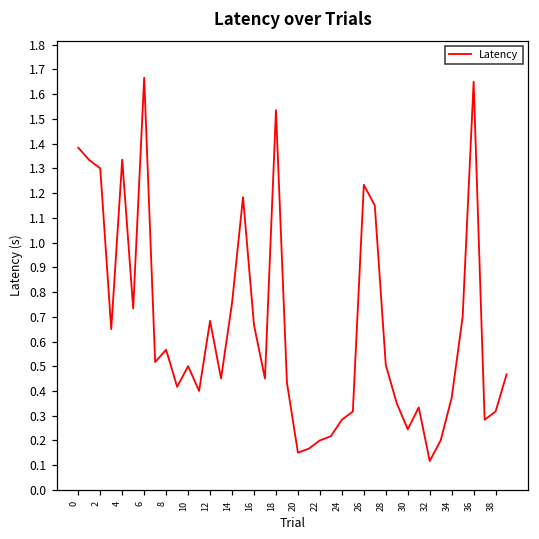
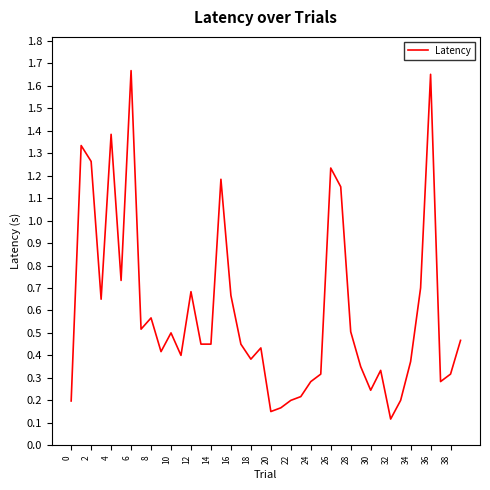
  {
-   "0": 1.38,
-   "2": 1.30,
-   "4": 1.34,
+   "0": 0.20,
+   "2": 1.26,
+   "4": 1.38,
    "6": 1.67,
    "8": 0.57,
    "10": 0.50,
    "12": 0.68,
-   "14": 0.76,
+   "14": 0.45,
    "16": 0.67,
-   "18": 1.54,
+   "18": 0.38,
    "20": 0.15,
    "22": 0.20,
    "24": 0.28,
    "26": 1.23,
    "28": 0.51,
    "30": 0.25,
    "32": 0.12,
    "34": 0.37,
    "36": 1.65,
    "38": 0.32
  }
